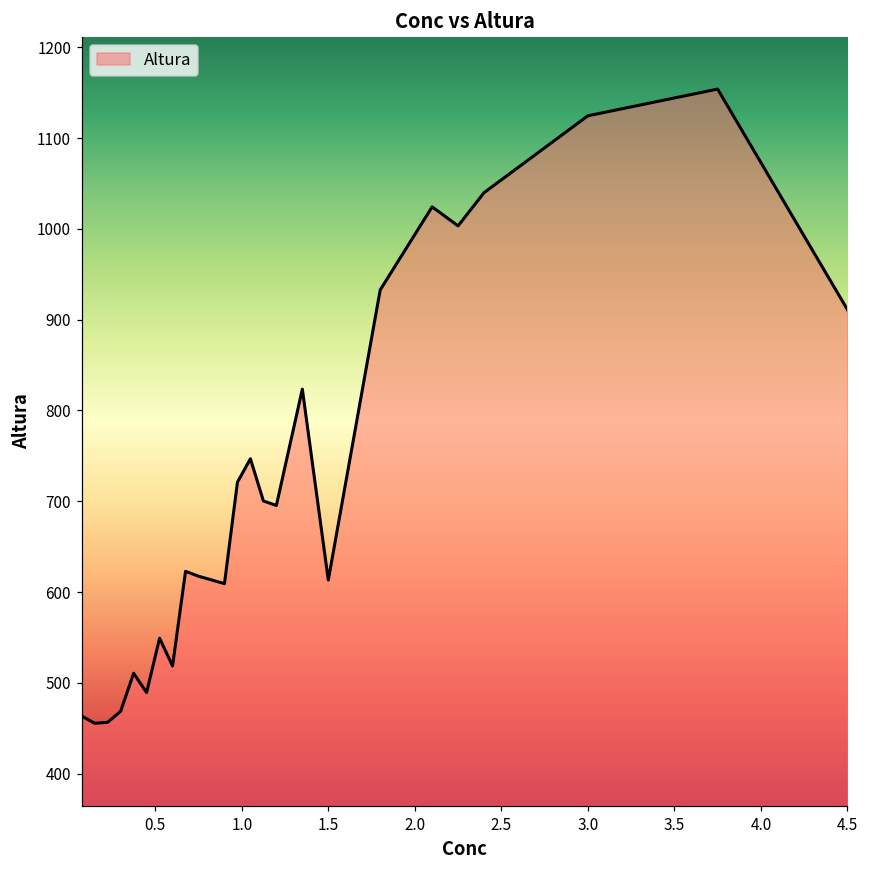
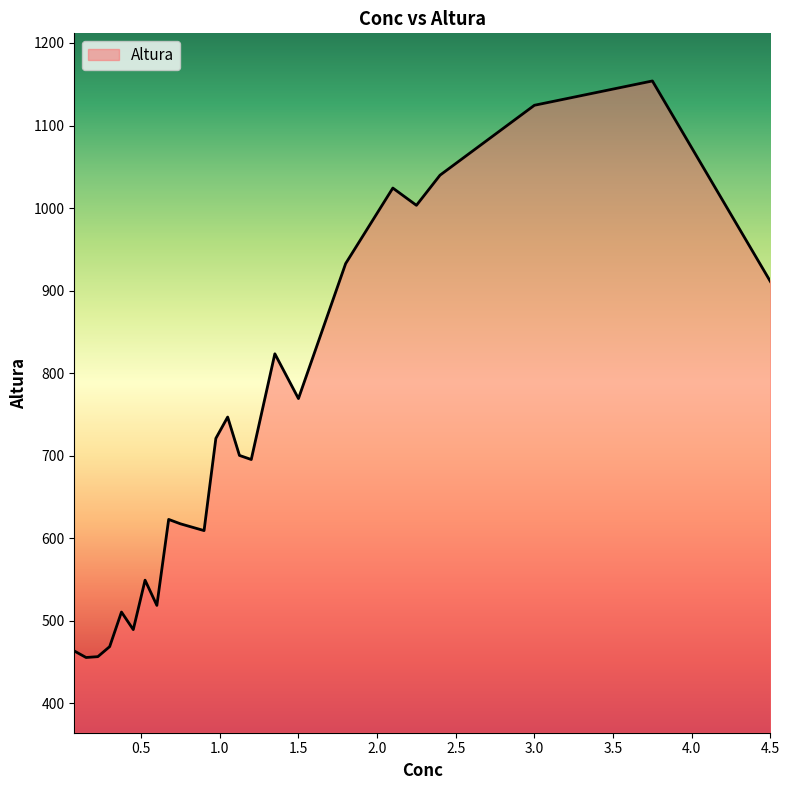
  {
-   "1.5": 610,
+   "1.5": 770,
    "3.0": 1120,
    "4.5": 910
  }
